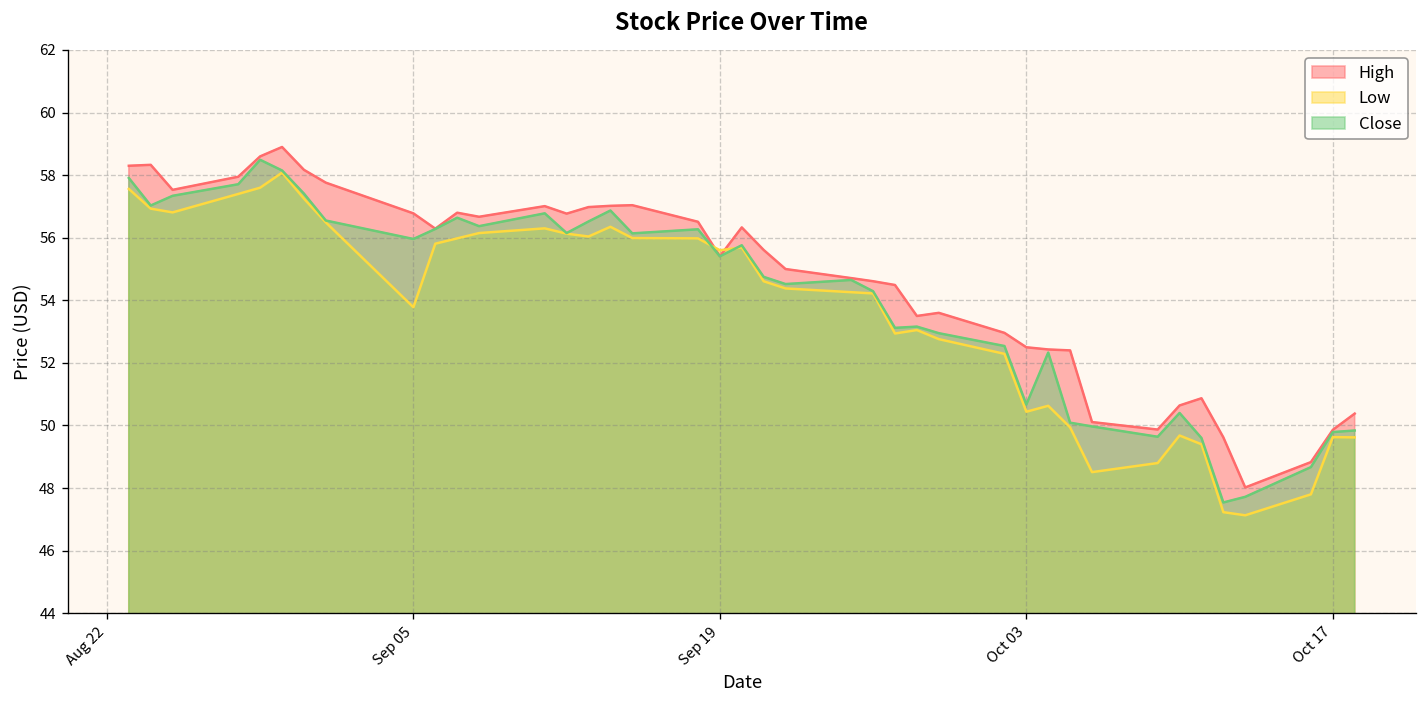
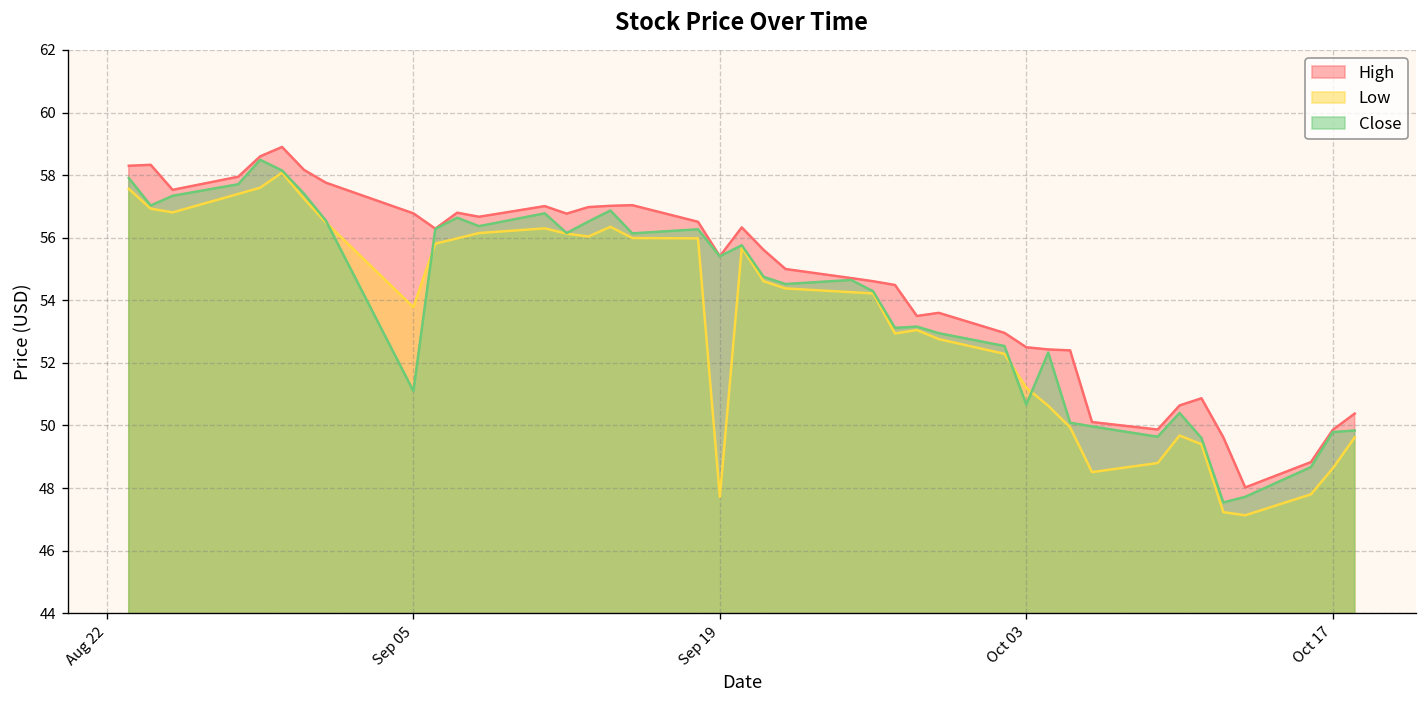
  {
    "High": {
      "Sep 05": 56.8,
      "Oct 03": 52.5
    },
    "Low": {
      "Sep 05": 53.8,
-     "Sep 19": 55.6,
-     "Oct 03": 50.4,
-     "Oct 17": 49.6
+     "Sep 19": 47.7,
+     "Oct 03": 51.2,
+     "Oct 17": 48.6
    },
    "Close": {
-     "Sep 05": 56.0,
+     "Sep 05": 51.1,
      "Oct 03": 50.7
    }
  }
